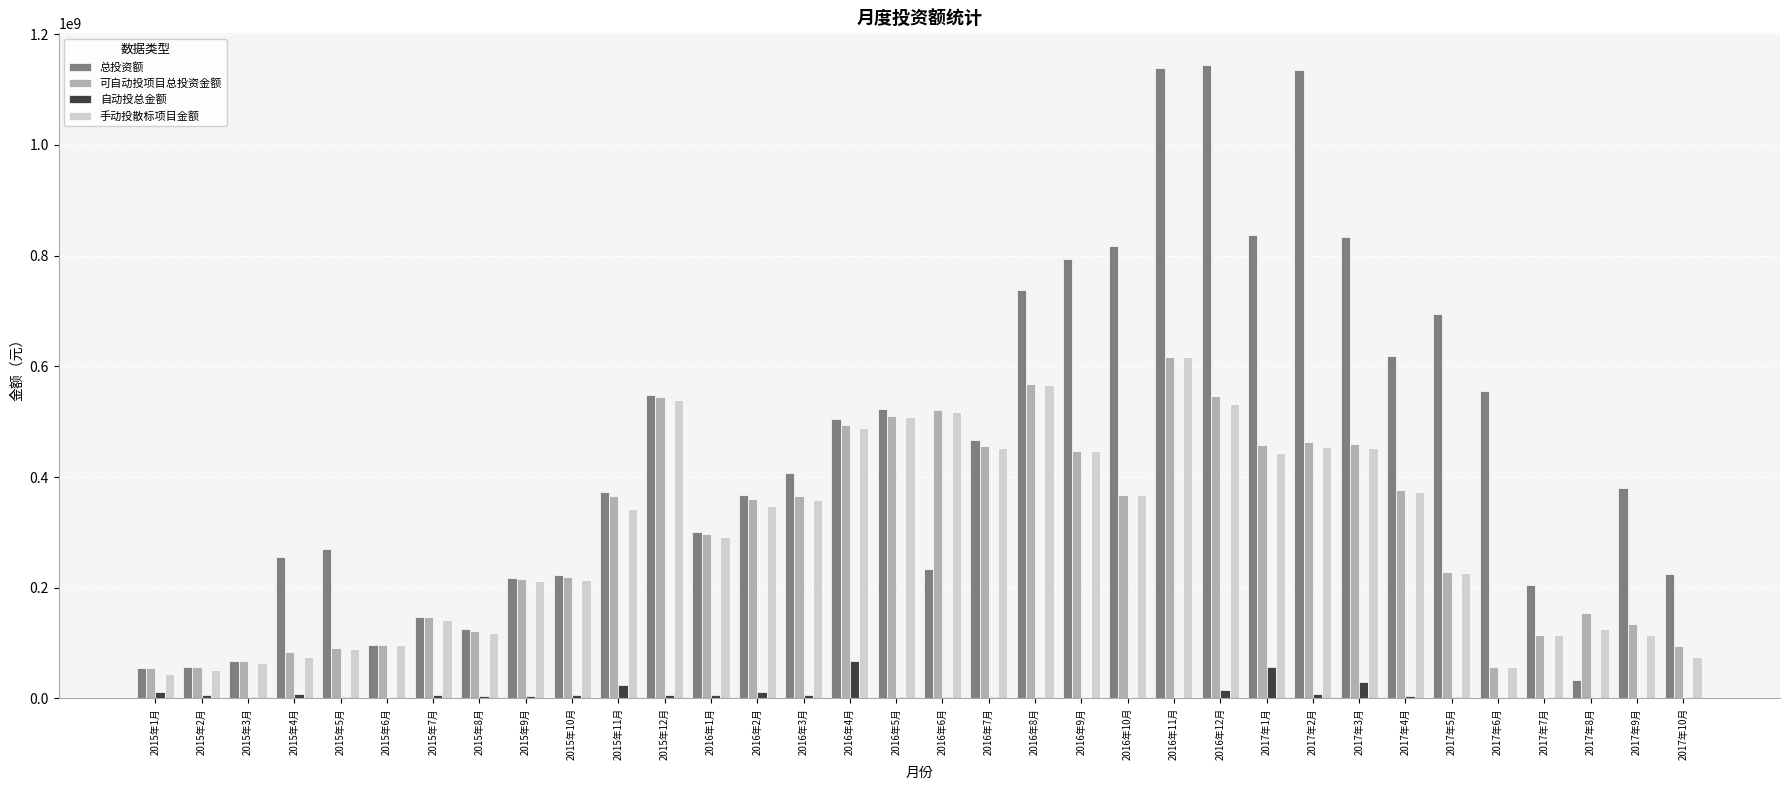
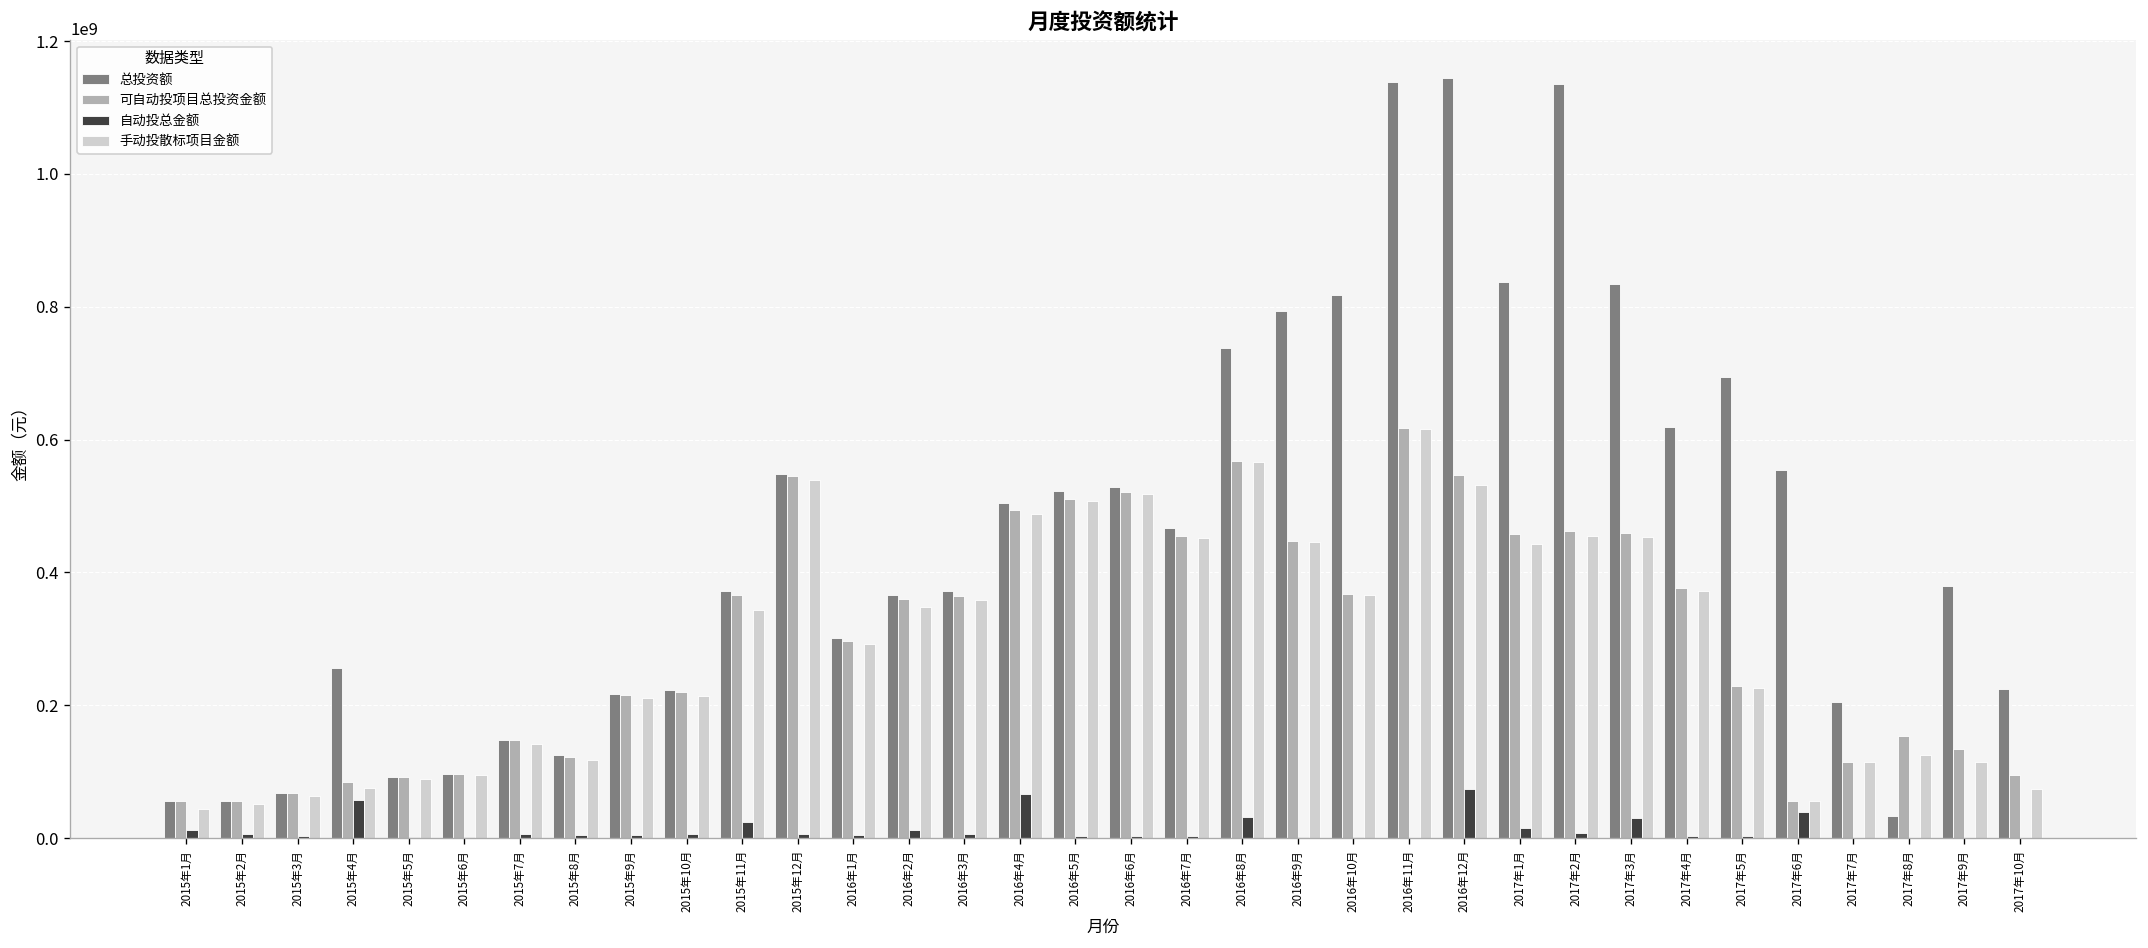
  {
    "总投资额": {
      "2015年1月": 60000000,
      "2015年2月": 60000000,
      "2015年3月": 70000000,
      "2015年4月": 260000000,
-     "2015年5月": 270000000,
+     "2015年5月": 90000000,
      "2015年6月": 100000000,
      "2015年7月": 150000000,
      "2015年8月": 120000000,
      "2015年9月": 220000000,
      "2015年10月": 220000000,
      "2015年11月": 370000000,
      "2015年12月": 550000000,
      "2016年1月": 300000000,
      "2016年2月": 370000000,
-     "2016年3月": 410000000,
+     "2016年3月": 370000000,
      "2016年4月": 500000000,
      "2016年5月": 520000000,
-     "2016年6月": 230000000,
+     "2016年6月": 530000000,
      "2016年7月": 470000000,
      "2016年8月": 740000000,
      "2016年9月": 790000000,
      "2016年10月": 820000000,
      "2016年11月": 1140000000,
      "2016年12月": 1140000000,
      "2017年1月": 840000000,
      "2017年2月": 1130000000,
      "2017年3月": 830000000,
      "2017年4月": 620000000,
      "2017年5月": 690000000,
      "2017年6月": 550000000,
      "2017年7月": 200000000,
      "2017年8月": 30000000,
      "2017年9月": 380000000,
      "2017年10月": 220000000
    },
    "自动投总金额": {
      "2015年1月": 10000000,
      "2015年2月": 10000000,
-     "2015年4月": 10000000,
+     "2015年4月": 60000000,
      "2015年7月": 10000000,
      "2015年8月": 0,
      "2015年10月": 10000000,
      "2015年11月": 20000000,
      "2015年12月": 10000000,
      "2016年1月": 10000000,
      "2016年2月": 10000000,
      "2016年3月": 10000000,
      "2016年4月": 70000000,
-     "2016年8月": 0,
-     "2016年12月": 20000000,
-     "2017年1月": 60000000,
+     "2016年8月": 30000000,
+     "2016年12月": 70000000,
+     "2017年1月": 20000000,
      "2017年2月": 10000000,
      "2017年3月": 30000000,
-     "2017年6月": 0,
+     "2017年6月": 40000000,
      "2017年7月": 0
    }
  }
